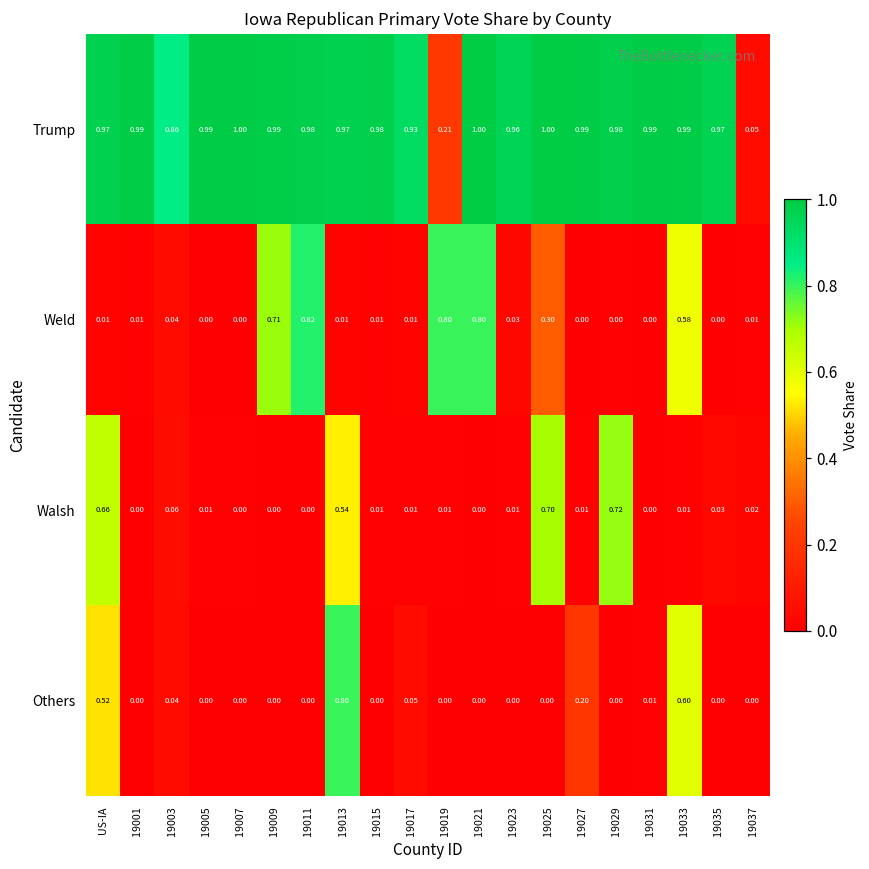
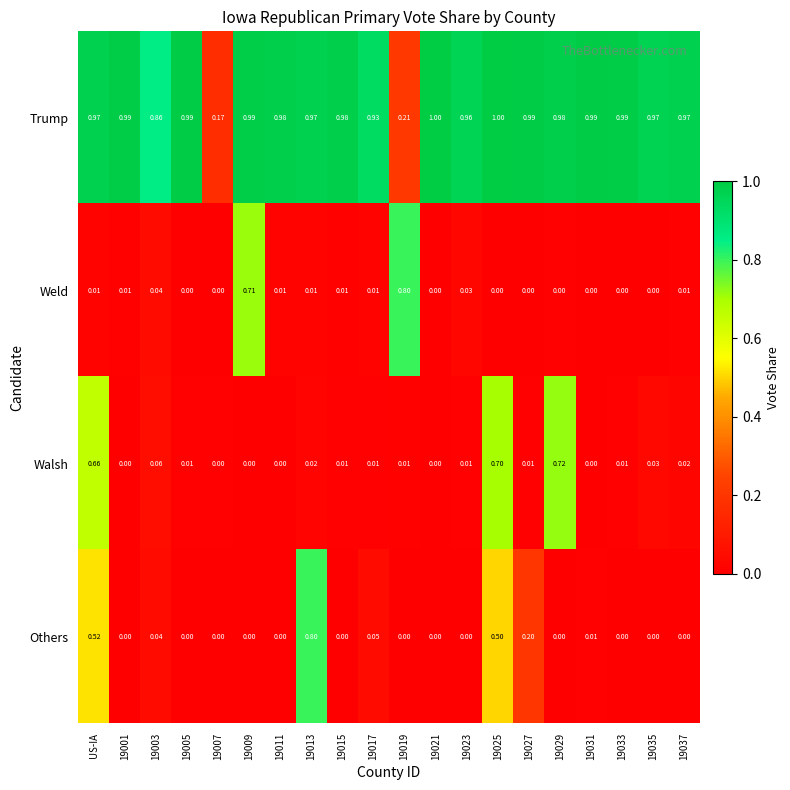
  {
    "Trump": {
      "US-IA": 0.97,
      "19001": 0.99,
      "19003": 0.86,
      "19005": 0.99,
-     "19007": 1.00,
+     "19007": 0.17,
      "19009": 0.99,
      "19011": 0.98,
      "19013": 0.97,
      "19015": 0.98,
      "19017": 0.93,
      "19019": 0.21,
      "19021": 1.00,
      "19023": 0.96,
      "19025": 1.00,
      "19027": 0.99,
      "19029": 0.98,
      "19031": 0.99,
      "19035": 0.97,
-     "19037": 0.05
+     "19037": 0.97
    },
    "Weld": {
      "US-IA": 0.01,
      "19001": 0.01,
      "19003": 0.04,
      "19005": 0.00,
      "19007": 0.00,
      "19009": 0.71,
-     "19011": 0.82,
+     "19011": 0.01,
      "19013": 0.01,
      "19015": 0.01,
      "19017": 0.01,
      "19019": 0.80,
-     "19021": 0.80,
+     "19021": 0.00,
      "19023": 0.03,
-     "19025": 0.30,
+     "19025": 0.00,
      "19027": 0.00,
      "19029": 0.00,
      "19031": 0.00,
-     "19033": 0.58,
+     "19033": 0.00,
      "19035": 0.00,
      "19037": 0.01
    },
    "Walsh": {
      "US-IA": 0.66,
      "19001": 0.00,
      "19003": 0.06,
      "19005": 0.01,
      "19007": 0.00,
      "19009": 0.00,
      "19011": 0.00,
-     "19013": 0.54,
+     "19013": 0.02,
      "19015": 0.01,
      "19017": 0.01,
      "19019": 0.01,
      "19021": 0.00,
      "19023": 0.01,
      "19025": 0.70,
      "19027": 0.01,
      "19029": 0.72,
      "19031": 0.00,
      "19033": 0.01,
      "19035": 0.03,
      "19037": 0.02
    },
    "Others": {
      "US-IA": 0.52,
      "19001": 0.00,
      "19003": 0.04,
      "19005": 0.00,
      "19007": 0.00,
      "19009": 0.00,
      "19011": 0.00,
      "19013": 0.80,
      "19015": 0.00,
      "19017": 0.05,
      "19019": 0.00,
      "19021": 0.00,
      "19023": 0.00,
-     "19025": 0.00,
+     "19025": 0.50,
      "19027": 0.20,
      "19029": 0.00,
      "19031": 0.01,
-     "19033": 0.60,
+     "19033": 0.00,
      "19035": 0.00,
      "19037": 0.00
    }
  }
